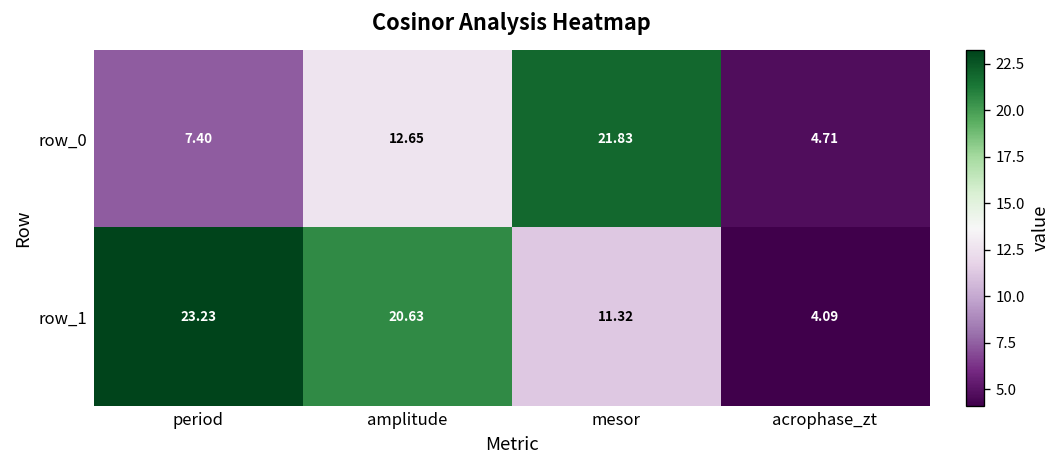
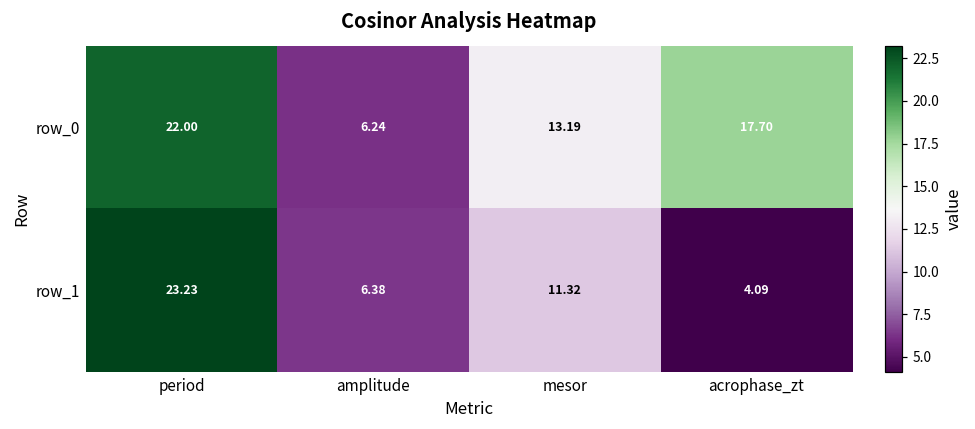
  {
    "row_0": {
-     "period": 7.40,
-     "amplitude": 12.65,
-     "mesor": 21.83,
-     "acrophase_zt": 4.71
+     "period": 22.00,
+     "amplitude": 6.24,
+     "mesor": 13.19,
+     "acrophase_zt": 17.70
    },
    "row_1": {
      "period": 23.23,
-     "amplitude": 20.63,
+     "amplitude": 6.38,
      "mesor": 11.32,
      "acrophase_zt": 4.09
    }
  }
